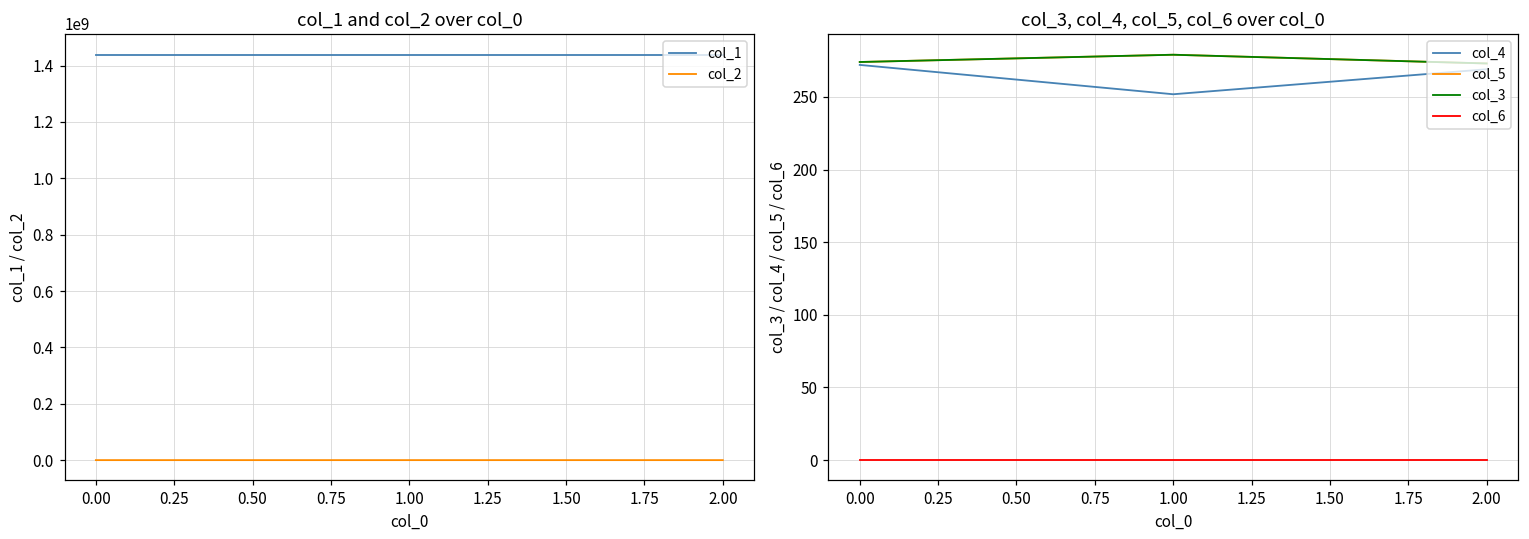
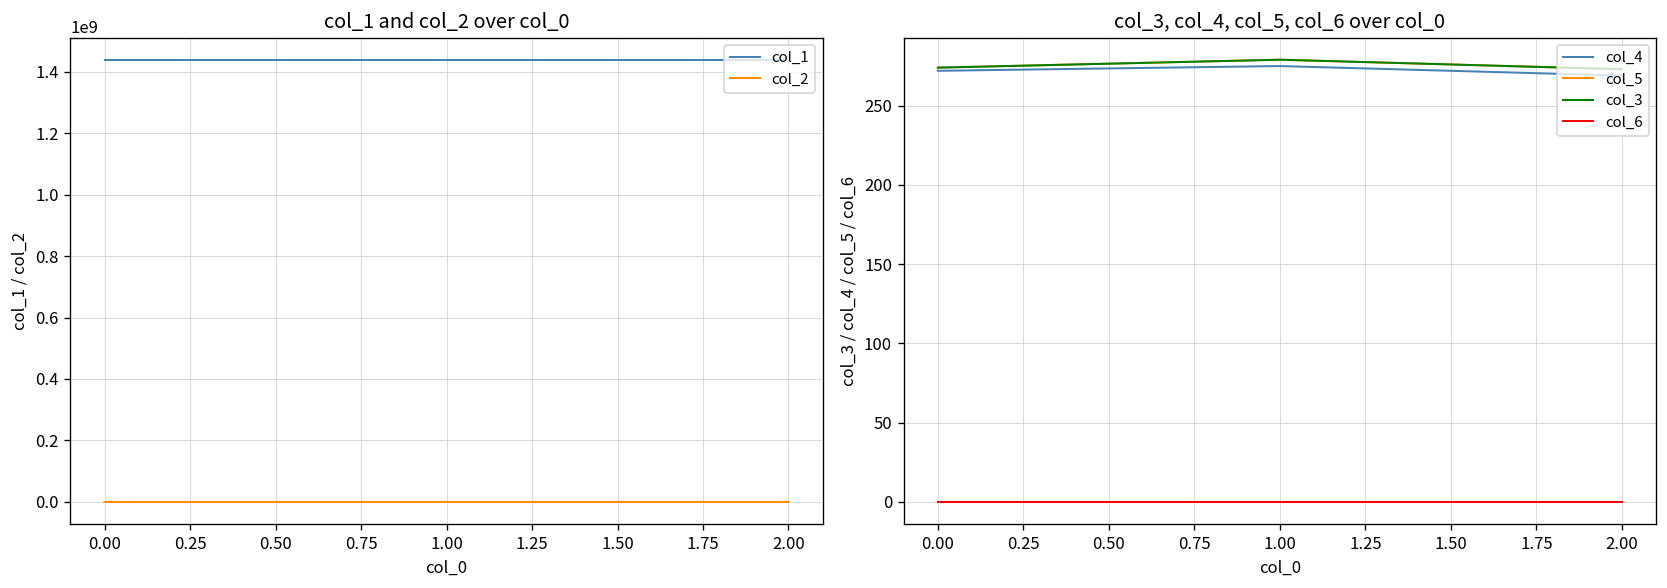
  {
    "col_1 and col_2 over col_0": {
      "col_1": {
        "0.00": 1440000000,
        "1.00": 1440000000
      },
      "col_2": {
        "0.00": 0,
        "1.00": 0,
        "2.00": 0
      }
    },
    "col_3, col_4, col_5, col_6 over col_0": {
      "col_4": {
        "0.00": 272,
-       "1.00": 252
+       "1.00": 275
      },
      "col_3": {
        "0.00": 274,
        "1.00": 279
      },
      "col_6": {
        "0.00": 0,
        "1.00": 0,
        "2.00": 0
      }
    }
  }
